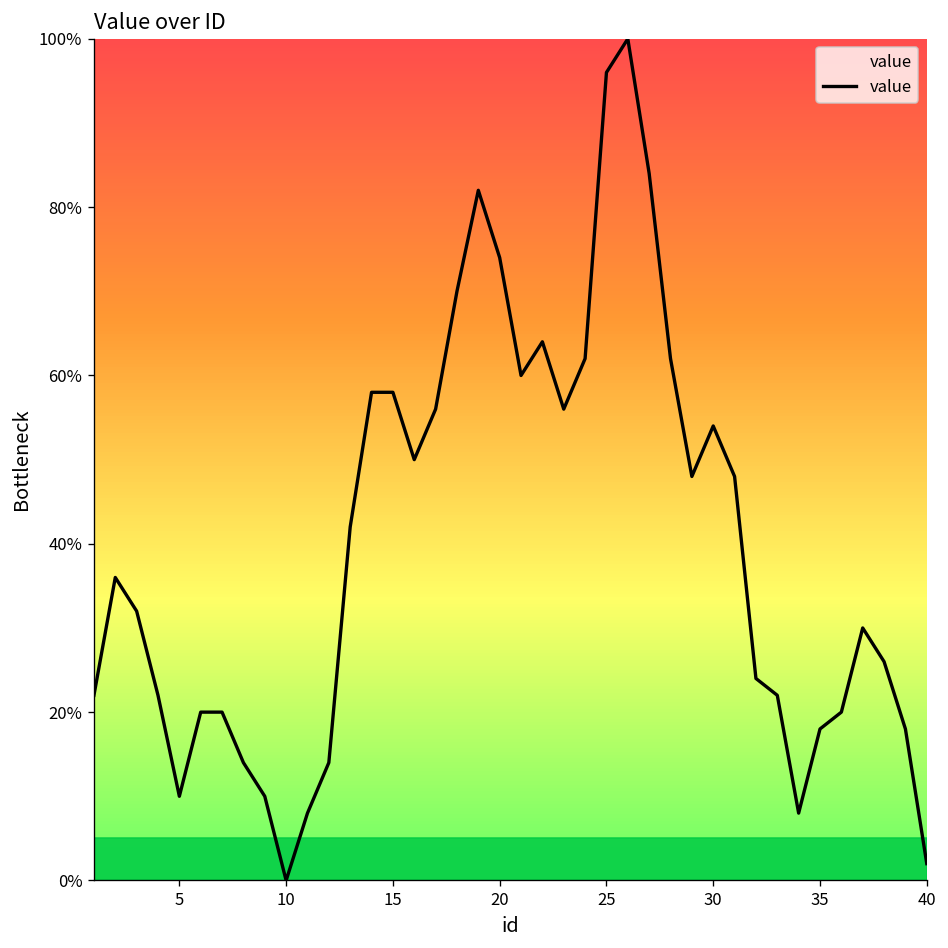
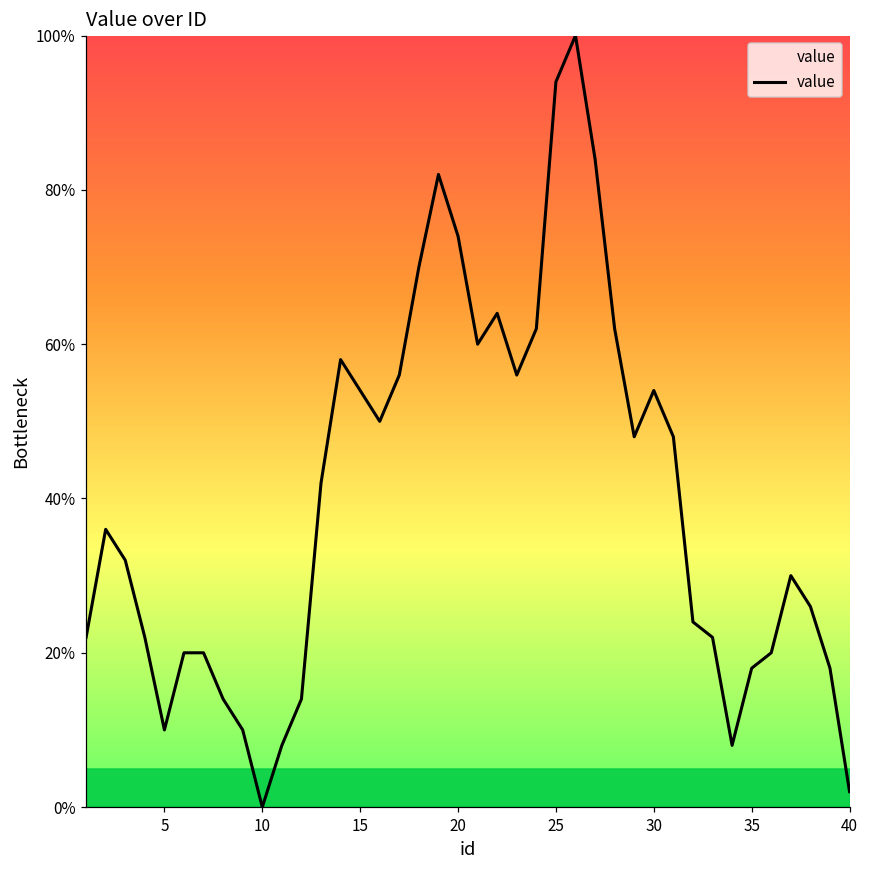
  {
    "5": "10%",
-   "15": "58%",
+   "15": "54%",
    "20": "74%",
-   "25": "96%",
+   "25": "94%",
    "30": "54%",
    "35": "18%"
  }
